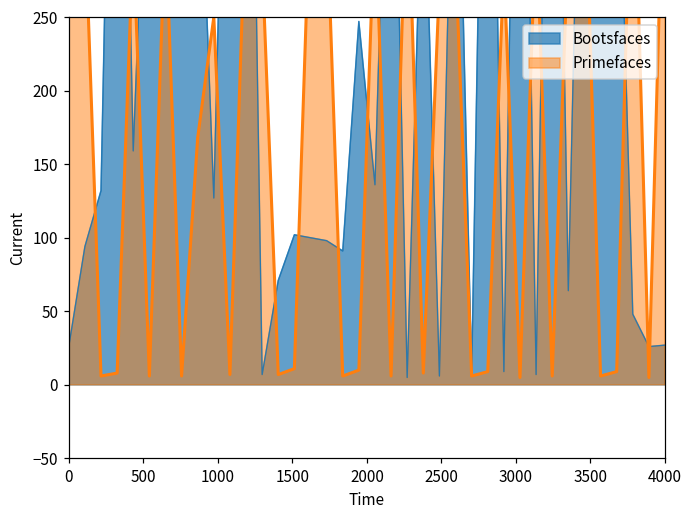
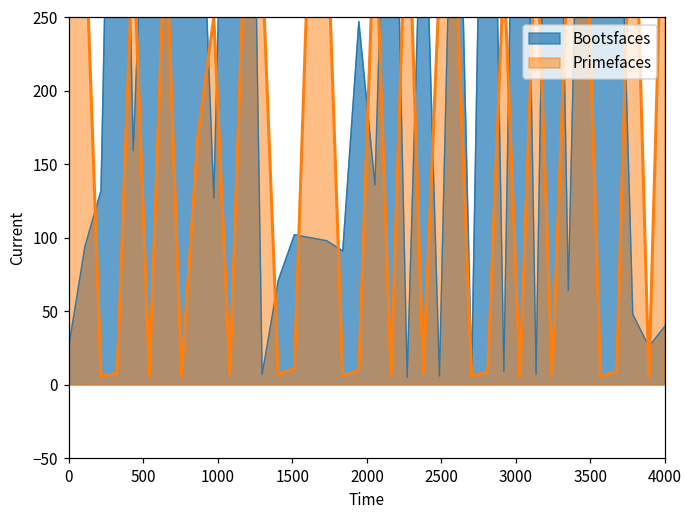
  {
    "Bootsfaces": {
      "0": 26,
-     "4000": 27
+     "4000": 40
    }
  }
